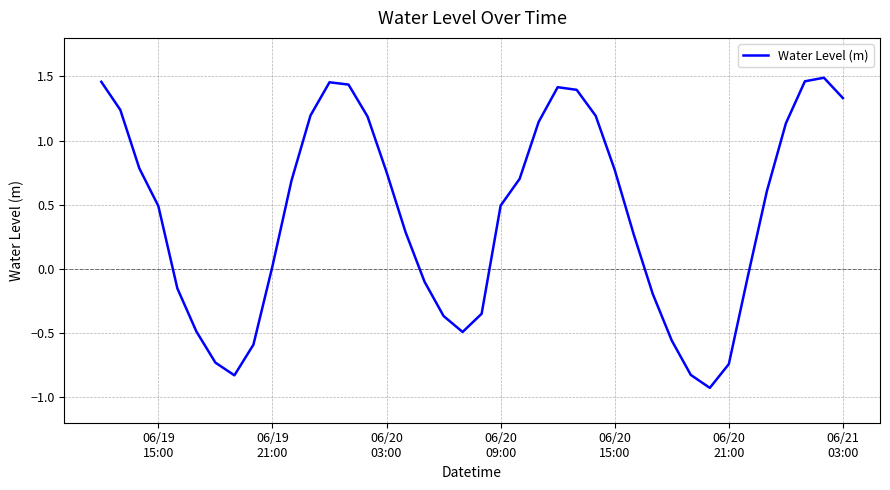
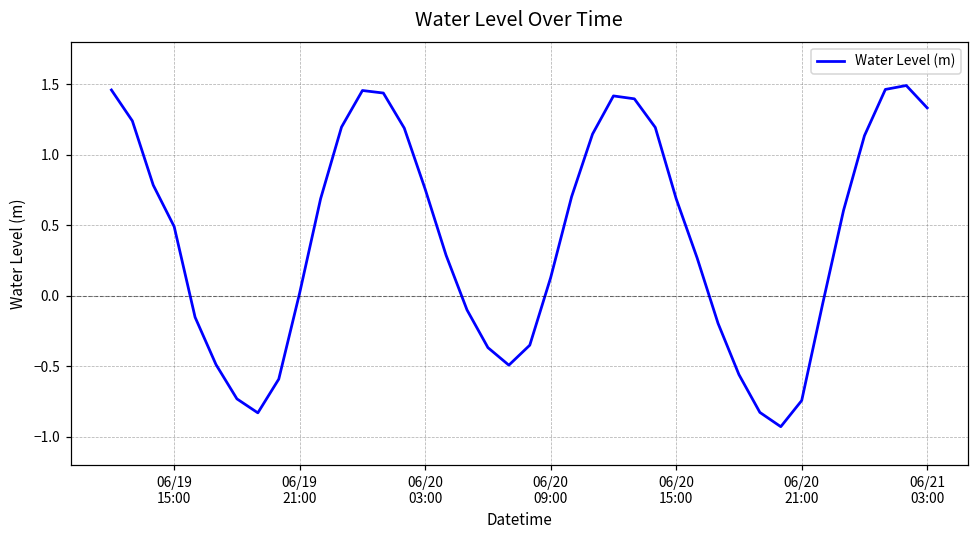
  {
    "06/19 15:00": 0.49,
    "06/19 21:00": 0.02,
    "06/20 03:00": 0.75,
-   "06/20 09:00": 0.49,
-   "06/20 15:00": 0.77,
+   "06/20 09:00": 0.13,
+   "06/20 15:00": 0.69,
    "06/20 21:00": -0.74,
    "06/21 03:00": 1.33
  }
